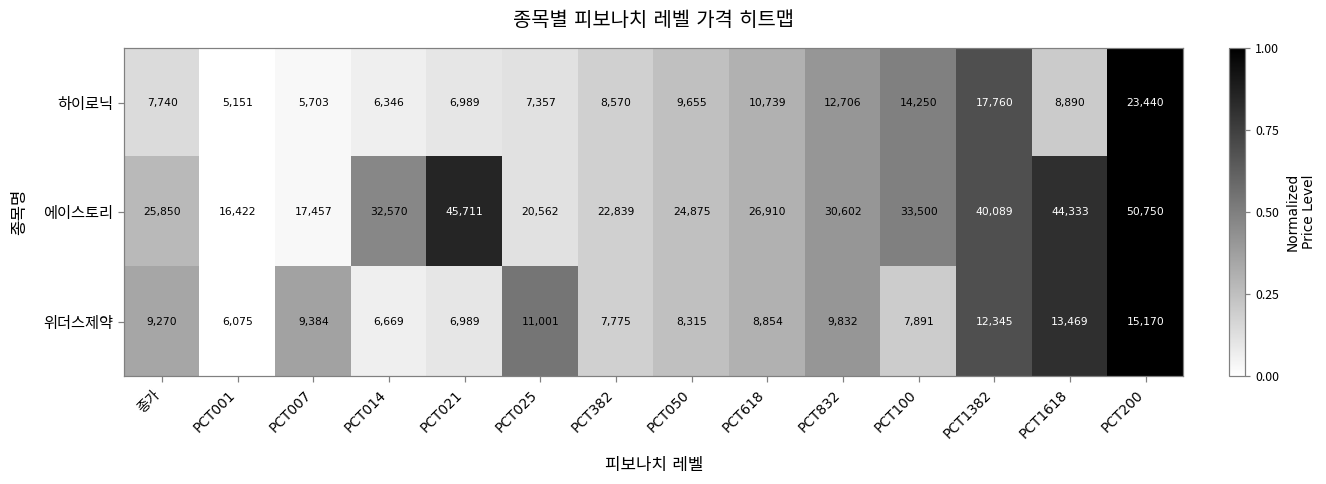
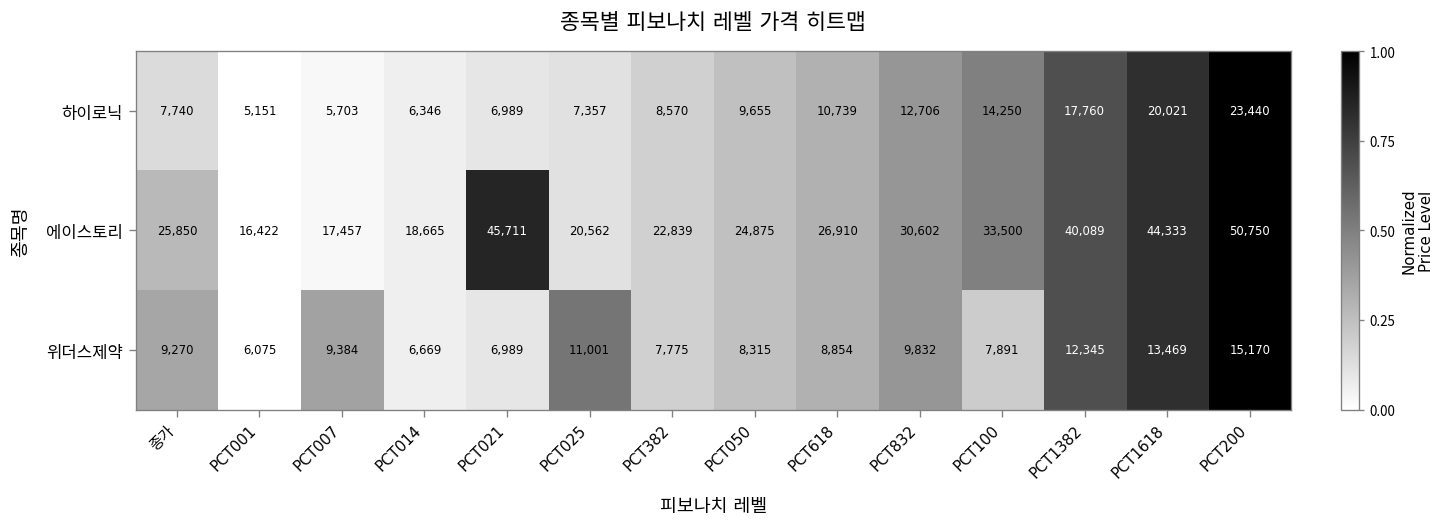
  {
    "하이로닉": {
      "종가": "7,740",
      "PCT001": "5,151",
      "PCT007": "5,703",
      "PCT014": "6,346",
      "PCT021": "6,989",
      "PCT025": "7,357",
      "PCT382": "8,570",
      "PCT050": "9,655",
      "PCT618": "10,739",
      "PCT832": "12,706",
      "PCT100": "14,250",
      "PCT1382": "17,760",
-     "PCT1618": "8,890",
+     "PCT1618": "20,021",
      "PCT200": "23,440"
    },
    "에이스토리": {
      "종가": "25,850",
      "PCT001": "16,422",
      "PCT007": "17,457",
-     "PCT014": "32,570",
+     "PCT014": "18,665",
      "PCT021": "45,711",
      "PCT025": "20,562",
      "PCT382": "22,839",
      "PCT050": "24,875",
      "PCT618": "26,910",
      "PCT832": "30,602",
      "PCT100": "33,500",
      "PCT1382": "40,089",
      "PCT1618": "44,333",
      "PCT200": "50,750"
    },
    "위더스제약": {
      "종가": "9,270",
      "PCT001": "6,075",
      "PCT007": "9,384",
      "PCT014": "6,669",
      "PCT021": "6,989",
      "PCT025": "11,001",
      "PCT382": "7,775",
      "PCT050": "8,315",
      "PCT618": "8,854",
      "PCT832": "9,832",
      "PCT100": "7,891",
      "PCT1382": "12,345",
      "PCT1618": "13,469",
      "PCT200": "15,170"
    }
  }
